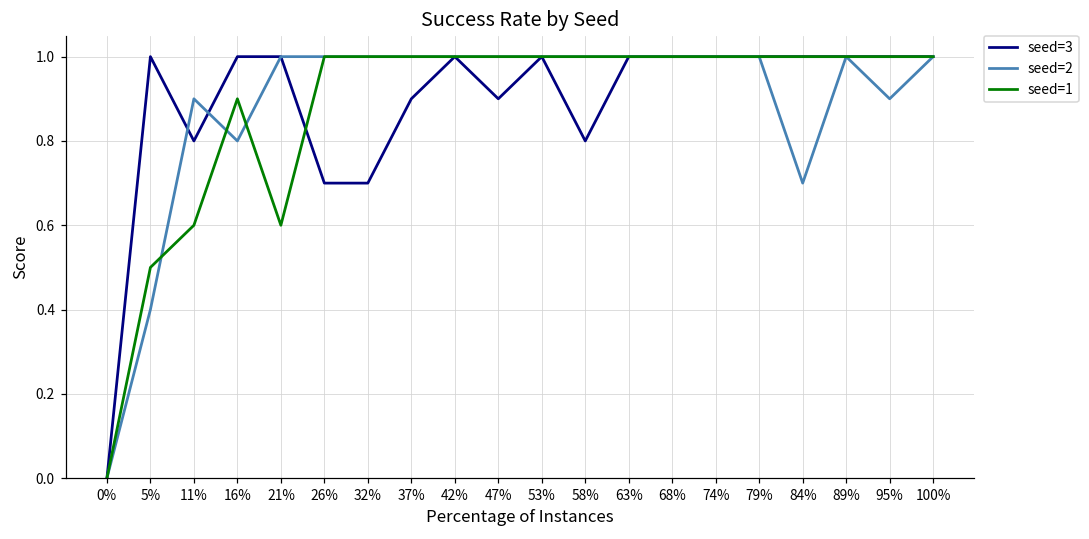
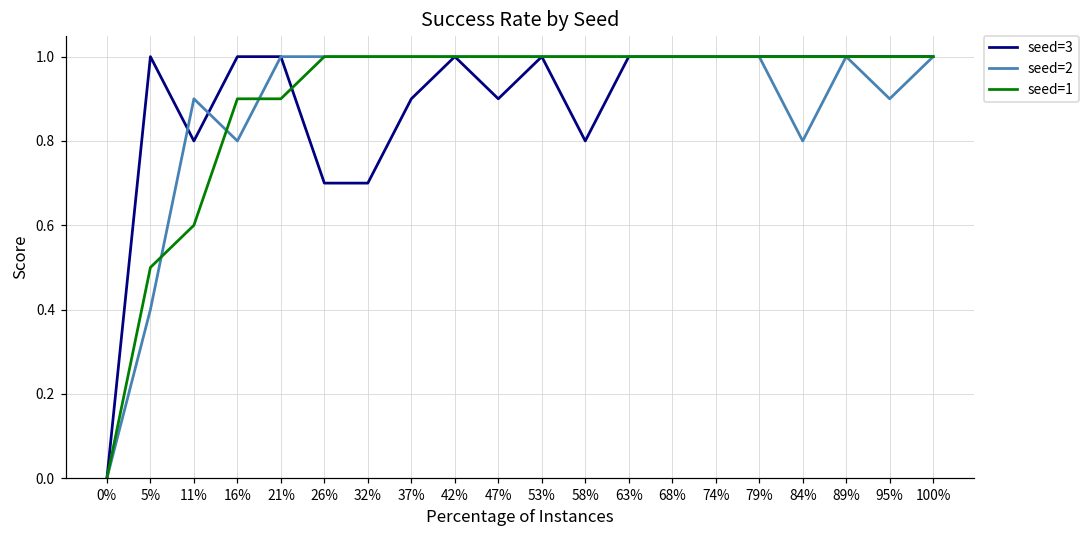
  {
    "seed=3": {
      "5%": 1.0,
      "11%": 0.8,
      "16%": 1.0,
      "26%": 0.7,
      "32%": 0.7,
      "37%": 0.9,
      "47%": 0.9,
      "58%": 0.8
    },
    "seed=2": {
      "5%": 0.4,
      "11%": 0.9,
      "16%": 0.8,
-     "84%": 0.7,
+     "84%": 0.8,
      "95%": 0.9
    },
    "seed=1": {
      "5%": 0.5,
      "11%": 0.6,
      "16%": 0.9,
-     "21%": 0.6
+     "21%": 0.9
    }
  }
